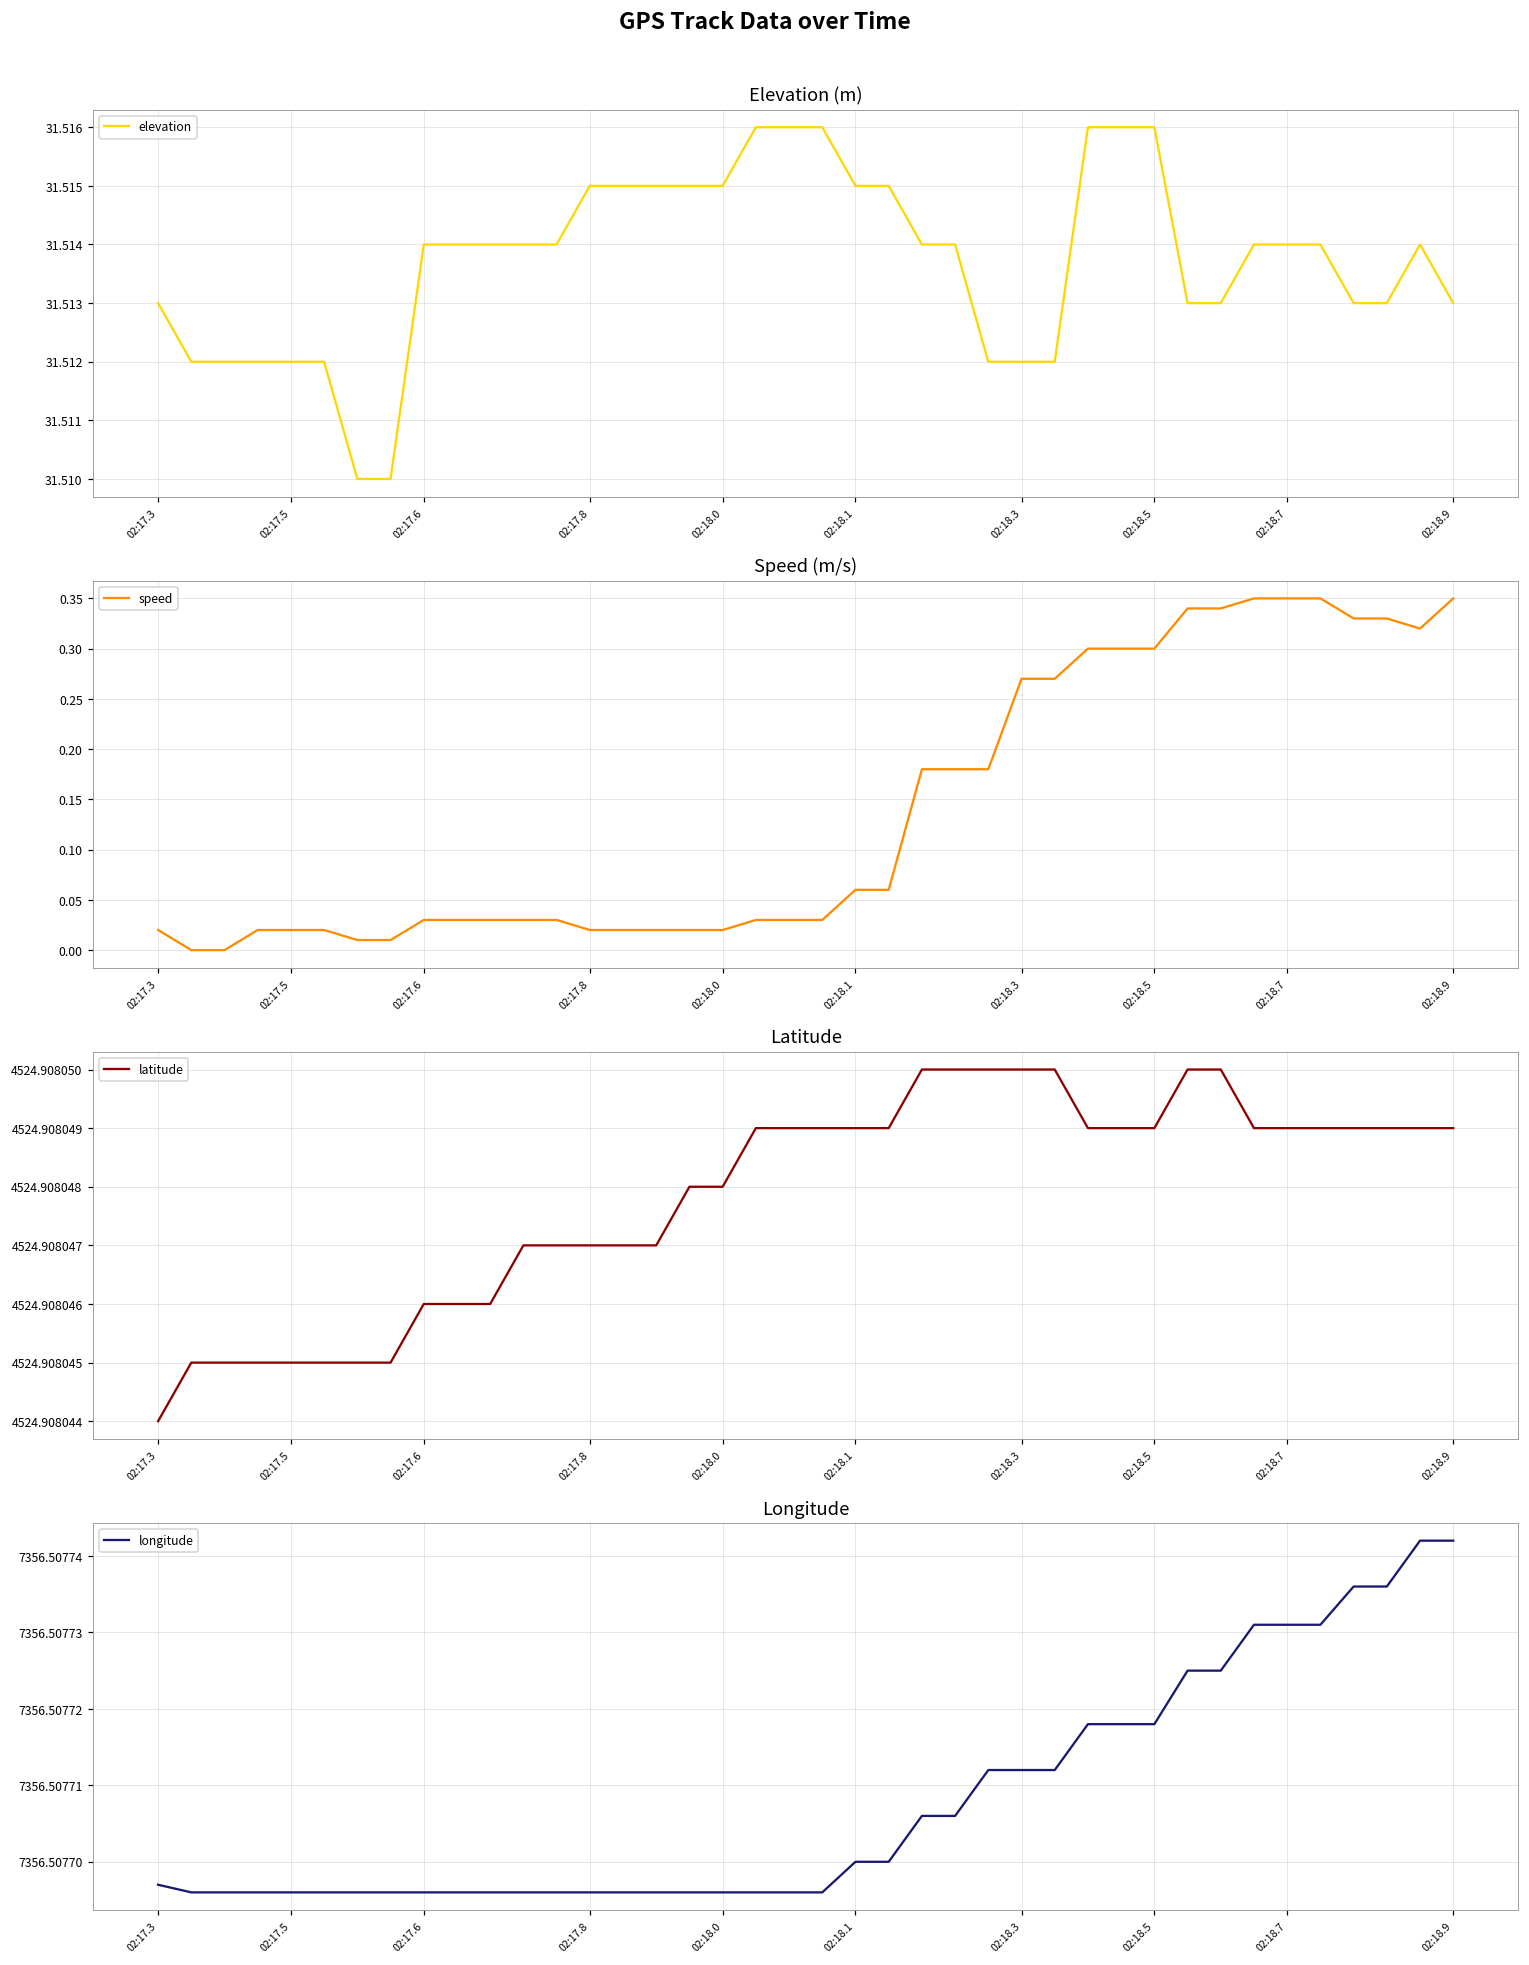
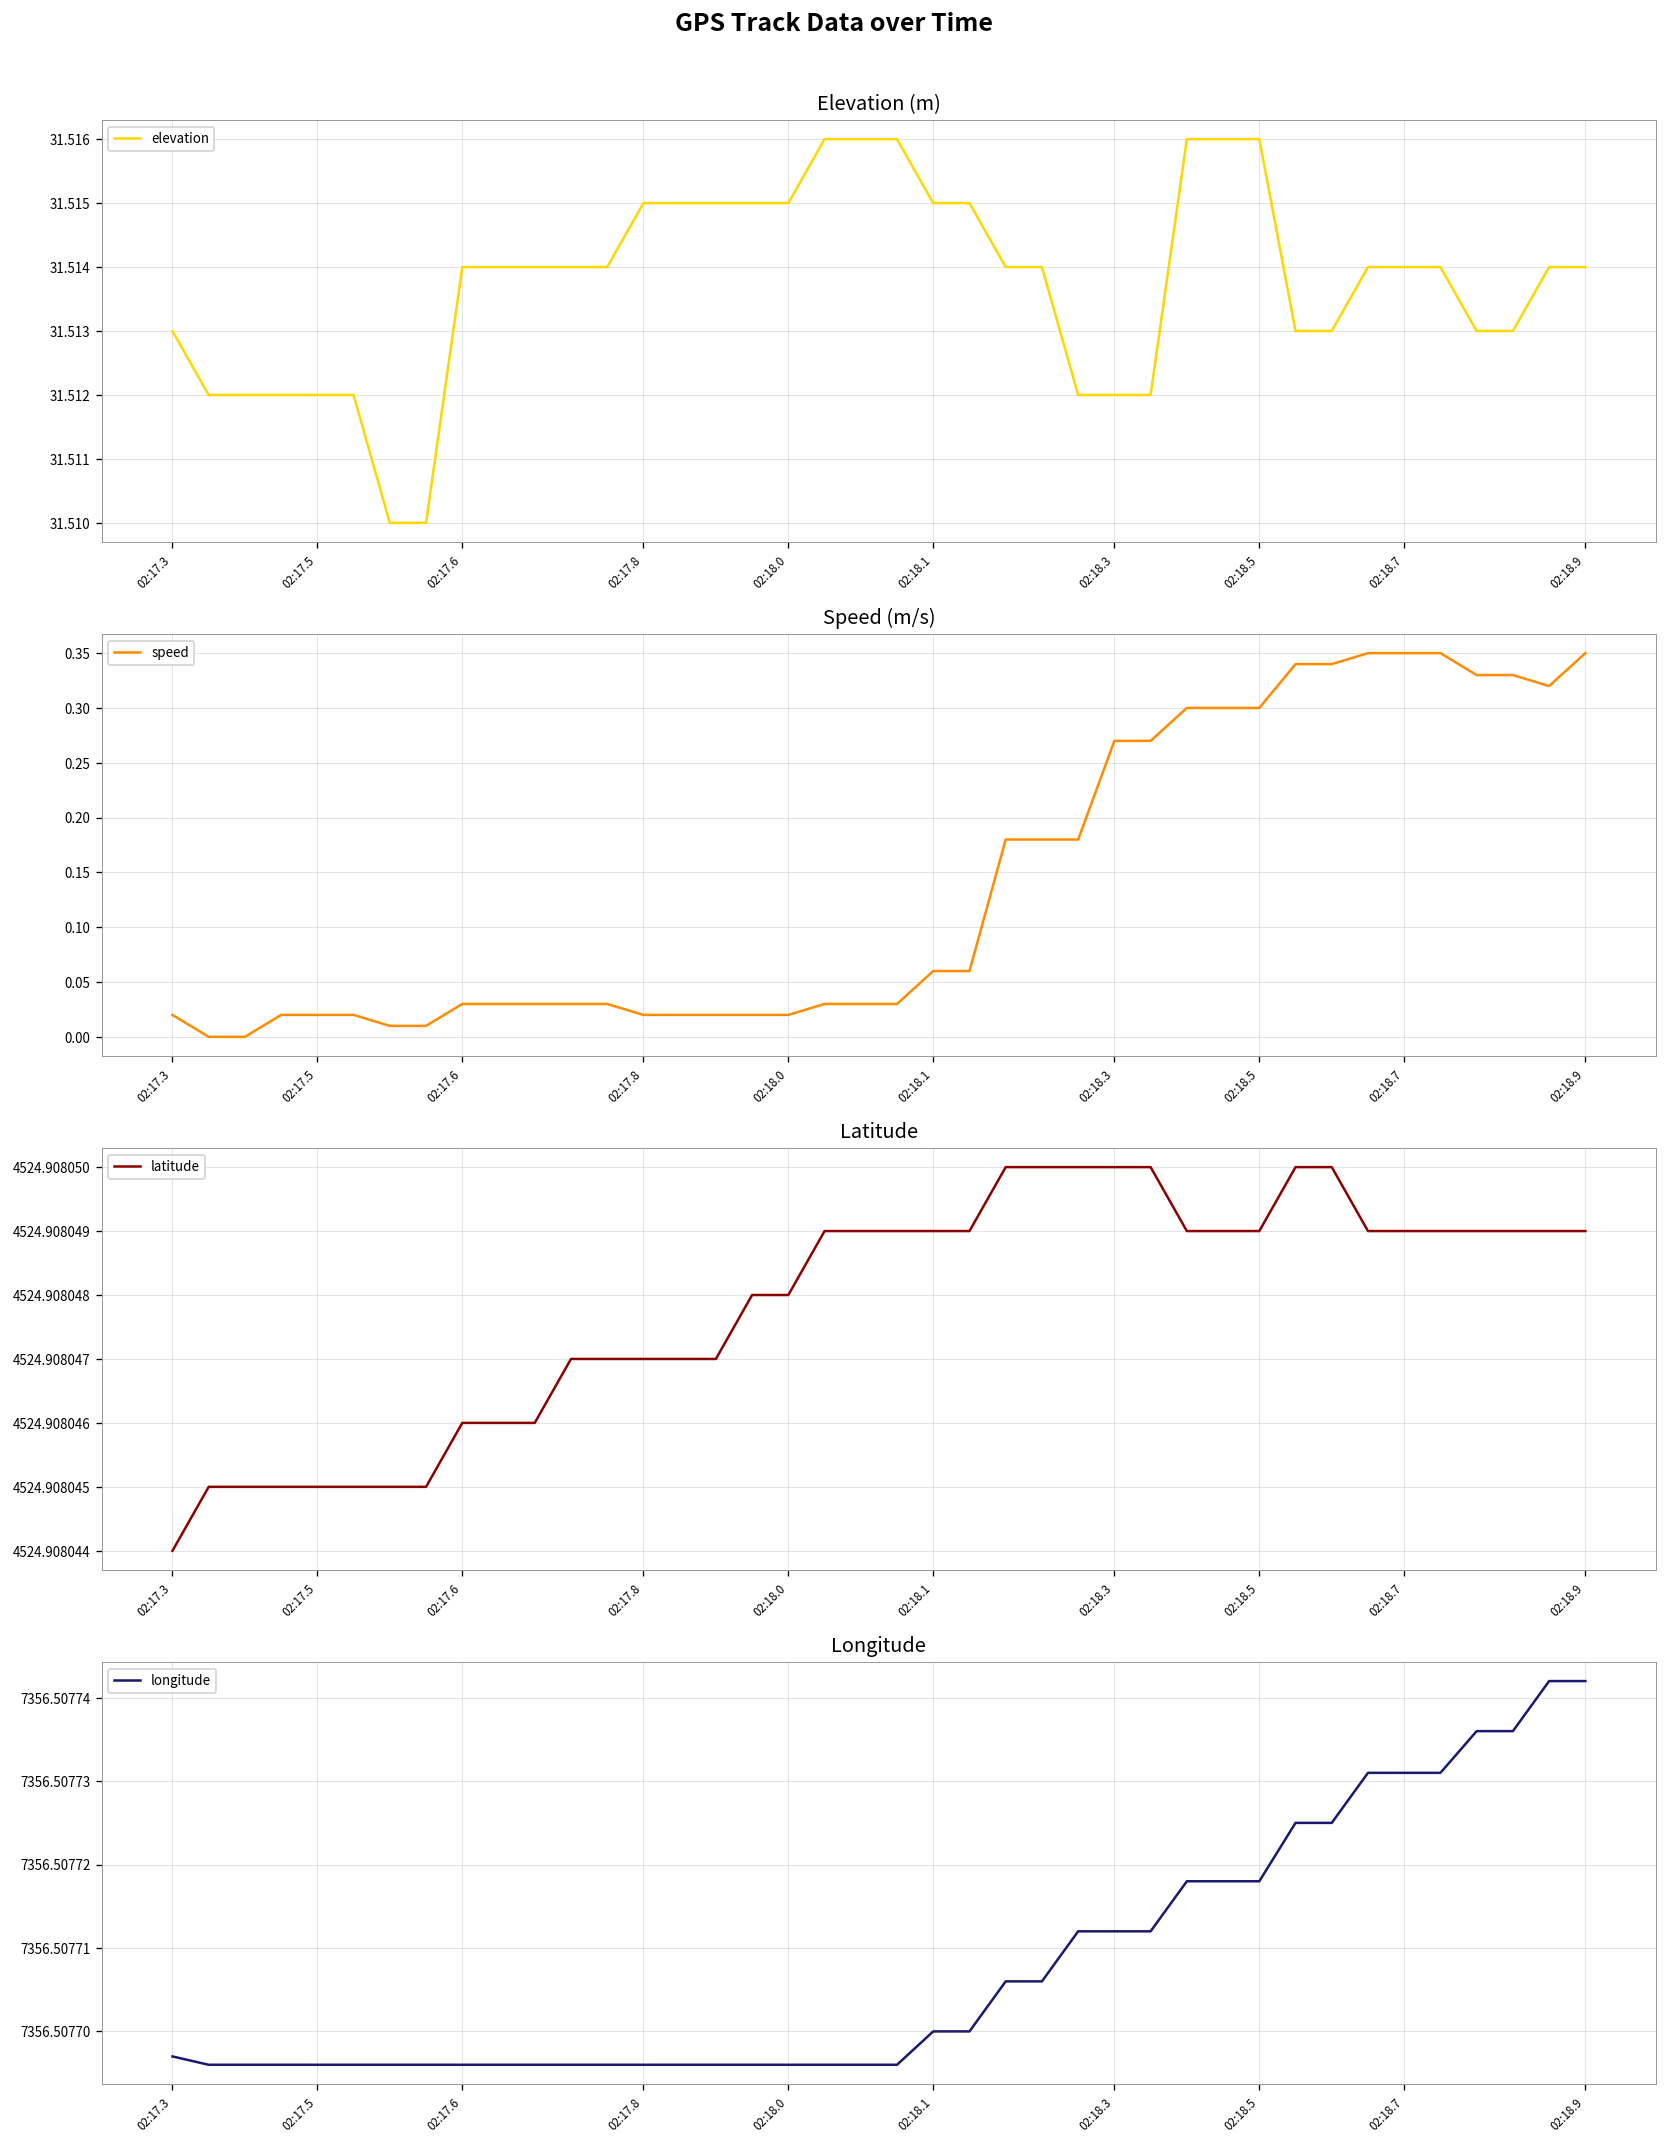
  {
    "Elevation (m)": {
-     "02:18.9": 31.513
+     "02:18.9": 31.514
    },
    "Speed (m/s)": {
      "02:18.9": 0.35
    },
    "Latitude": {
      "02:18.9": 4524.9080490
    },
    "Longitude": {
      "02:18.9": 7356.507742
    }
  }
